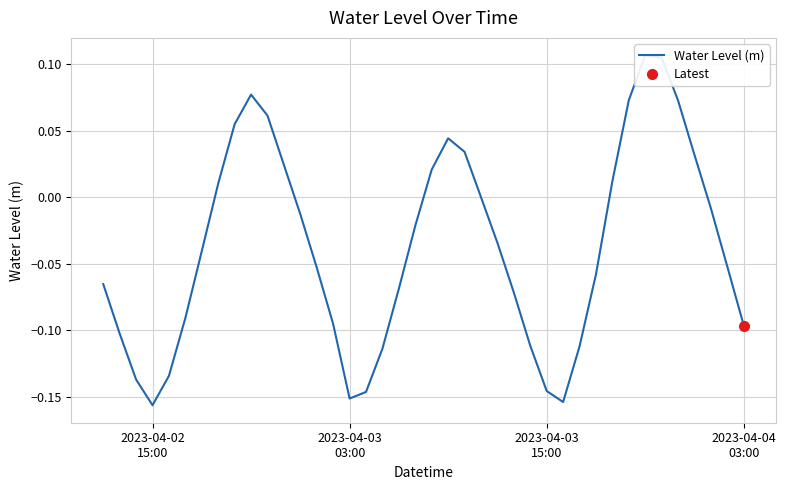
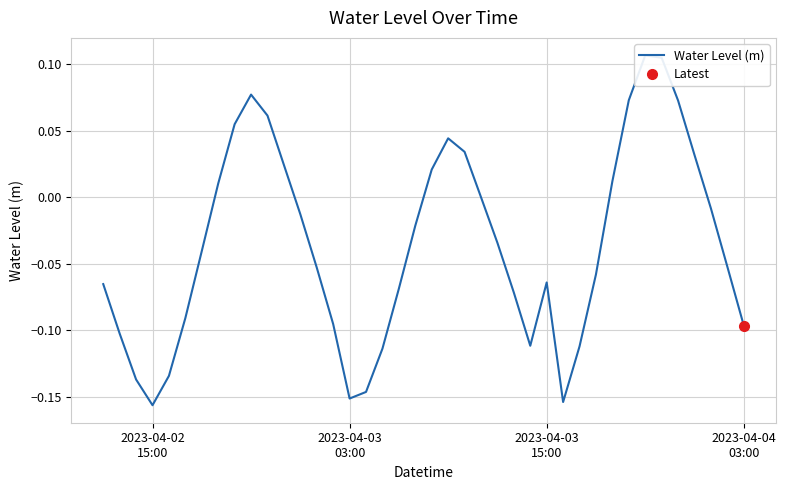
  {
    "Water Level (m)": {
      "2023-04-02 15:00": -0.156,
      "2023-04-03 03:00": -0.151,
-     "2023-04-03 15:00": -0.146
+     "2023-04-03 15:00": -0.064
    }
  }
